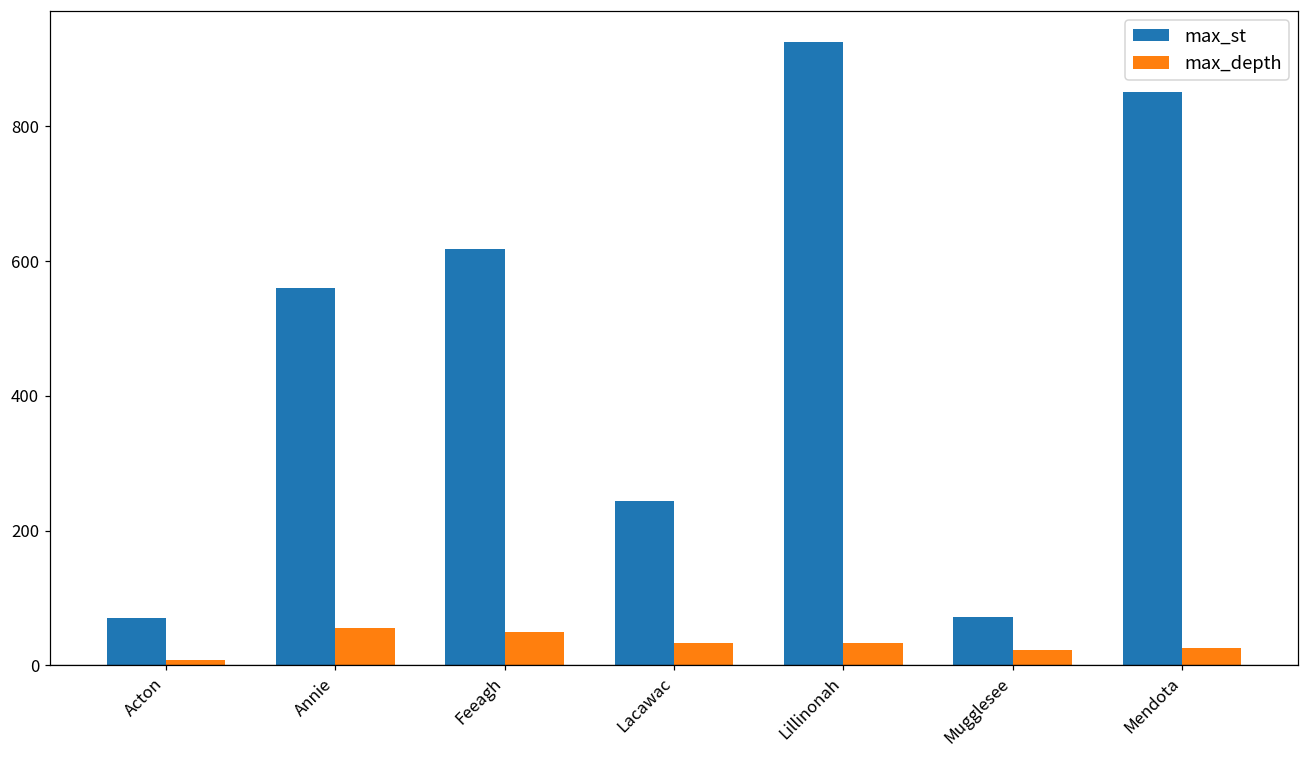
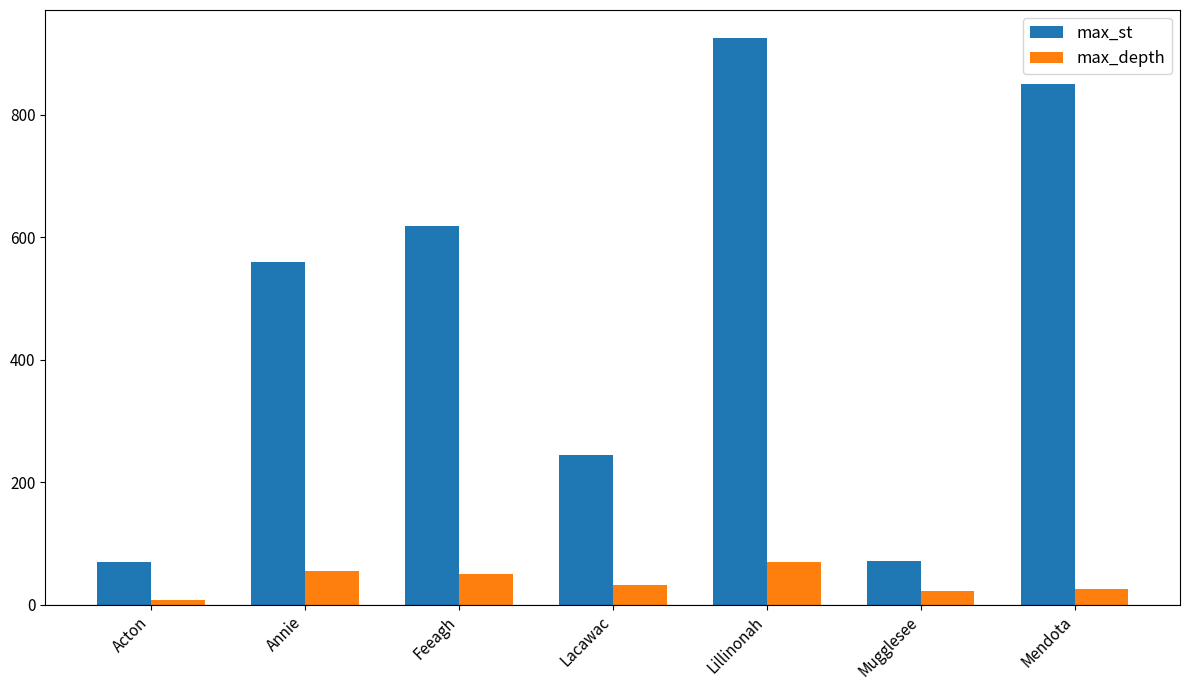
  {
    "max_st": {
      "Acton": 70,
      "Annie": 560,
      "Feeagh": 620,
      "Lacawac": 240,
      "Lillinonah": 930,
      "Mugglesee": 70,
      "Mendota": 850
    },
    "max_depth": {
      "Acton": 10,
      "Annie": 60,
      "Feeagh": 50,
      "Lacawac": 30,
-     "Lillinonah": 30,
+     "Lillinonah": 70,
      "Mugglesee": 20,
      "Mendota": 30
    }
  }
